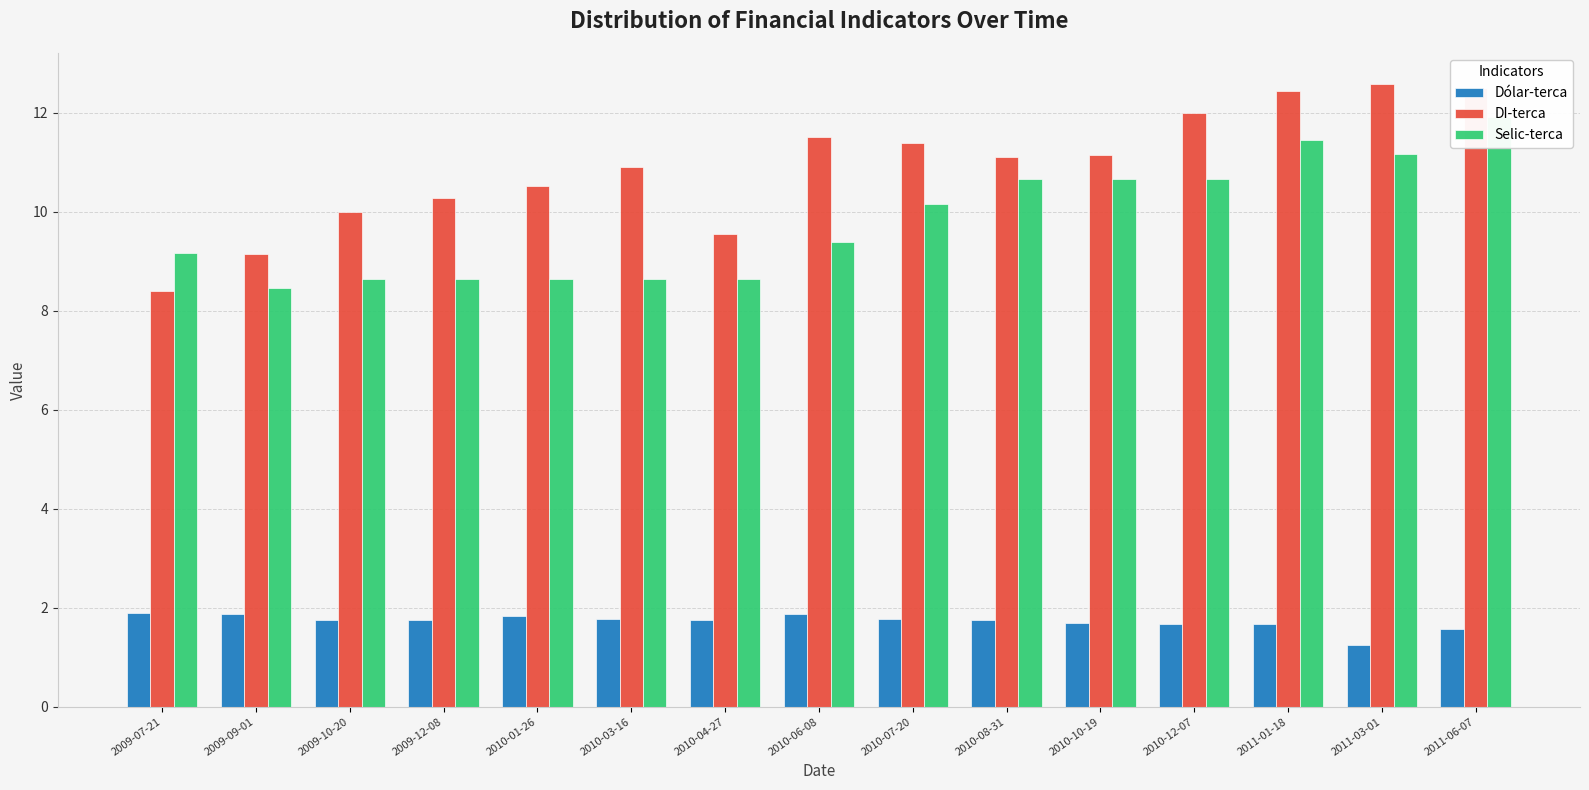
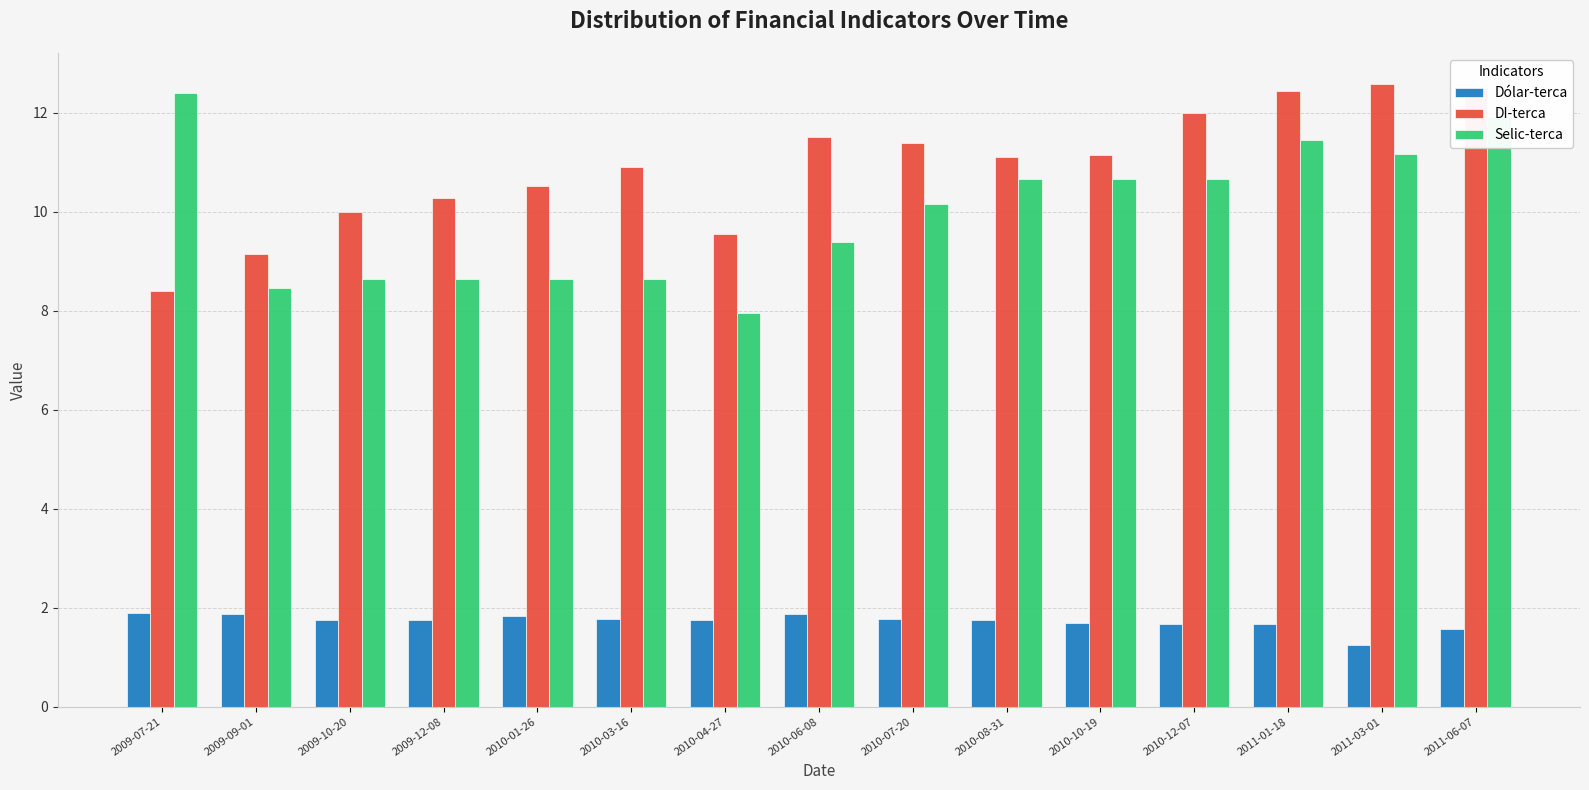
  {
    "Dólar-terca": {
      "2009-07-21": 1.9,
      "2009-09-01": 1.9,
      "2009-10-20": 1.7,
      "2009-12-08": 1.7,
      "2010-01-26": 1.8,
      "2010-03-16": 1.8,
      "2010-04-27": 1.8,
      "2010-06-08": 1.9,
      "2010-07-20": 1.8,
      "2010-08-31": 1.8,
      "2010-10-19": 1.7,
      "2010-12-07": 1.7,
      "2011-01-18": 1.7,
      "2011-03-01": 1.3,
      "2011-06-07": 1.6
    },
    "DI-terca": {
      "2009-07-21": 8.4,
      "2009-09-01": 9.2,
      "2009-10-20": 10.0,
      "2009-12-08": 10.3,
      "2010-01-26": 10.5,
      "2010-03-16": 10.9,
      "2010-04-27": 9.6,
      "2010-06-08": 11.5,
      "2010-07-20": 11.4,
      "2010-08-31": 11.1,
      "2010-10-19": 11.2,
      "2010-12-07": 12.0,
      "2011-01-18": 12.4,
      "2011-03-01": 12.6
    },
    "Selic-terca": {
-     "2009-07-21": 9.2,
+     "2009-07-21": 12.4,
      "2009-09-01": 8.5,
      "2009-10-20": 8.7,
      "2009-12-08": 8.7,
      "2010-01-26": 8.6,
      "2010-03-16": 8.7,
-     "2010-04-27": 8.6,
+     "2010-04-27": 8.0,
      "2010-06-08": 9.4,
      "2010-07-20": 10.2,
      "2010-08-31": 10.7,
      "2010-10-19": 10.7,
      "2010-12-07": 10.7,
      "2011-01-18": 11.5,
      "2011-03-01": 11.2
    }
  }
